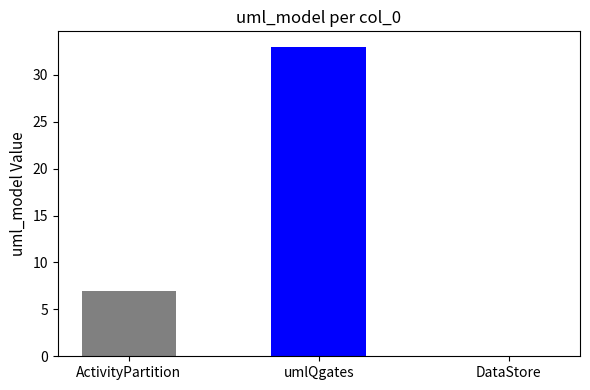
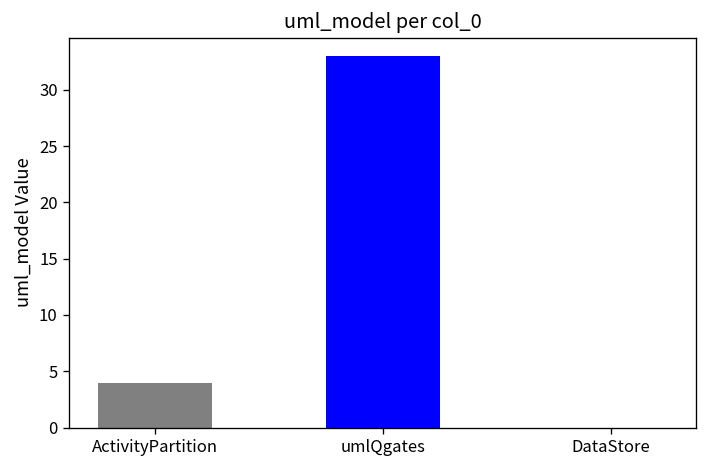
  {
-   "ActivityPartition": 7,
+   "ActivityPartition": 4,
    "umlQgates": 33,
    "DataStore": 0
  }
